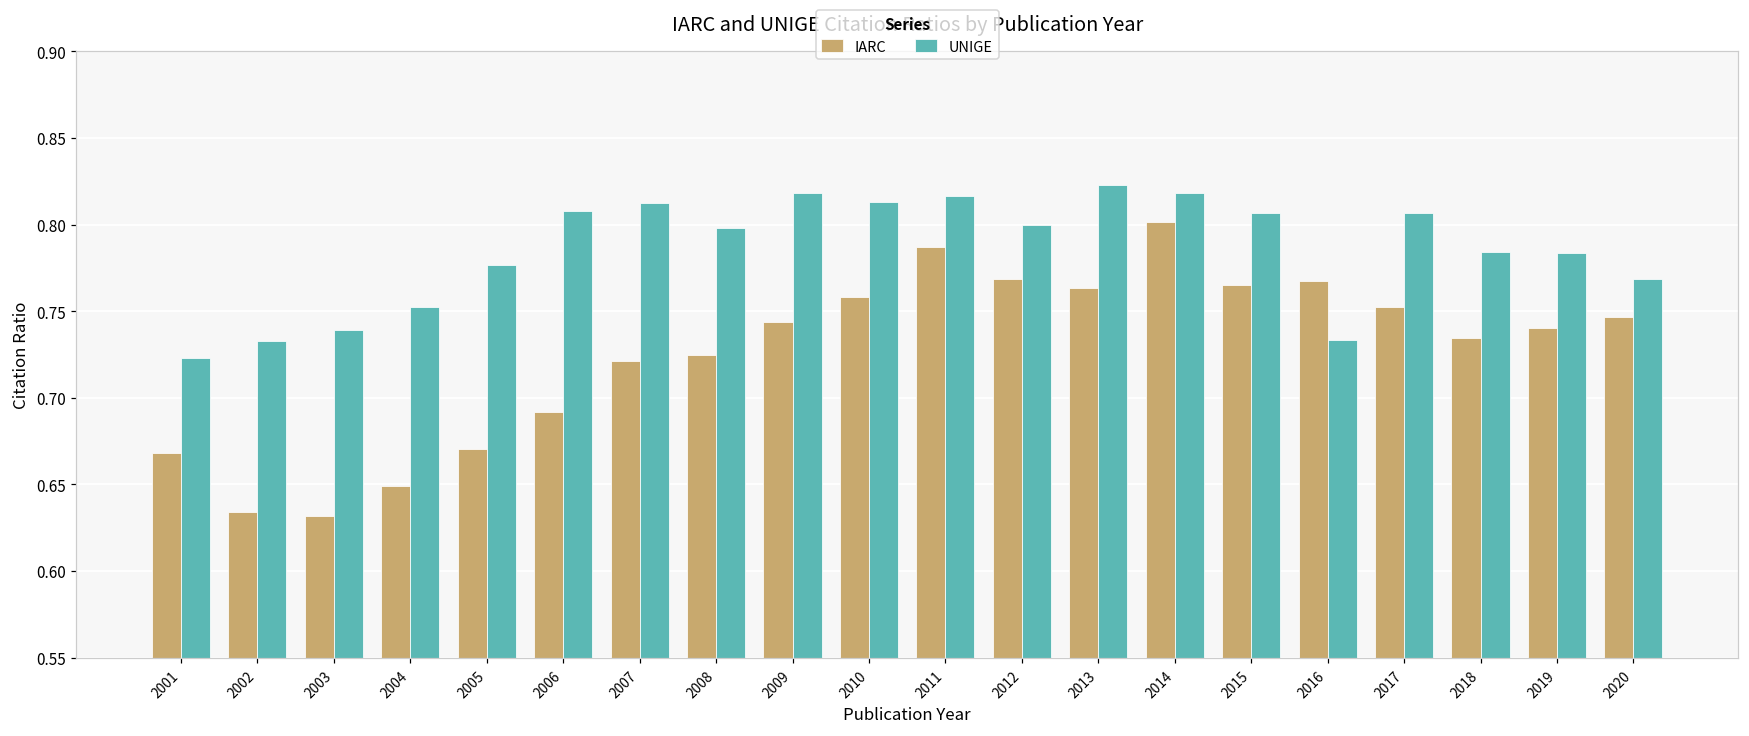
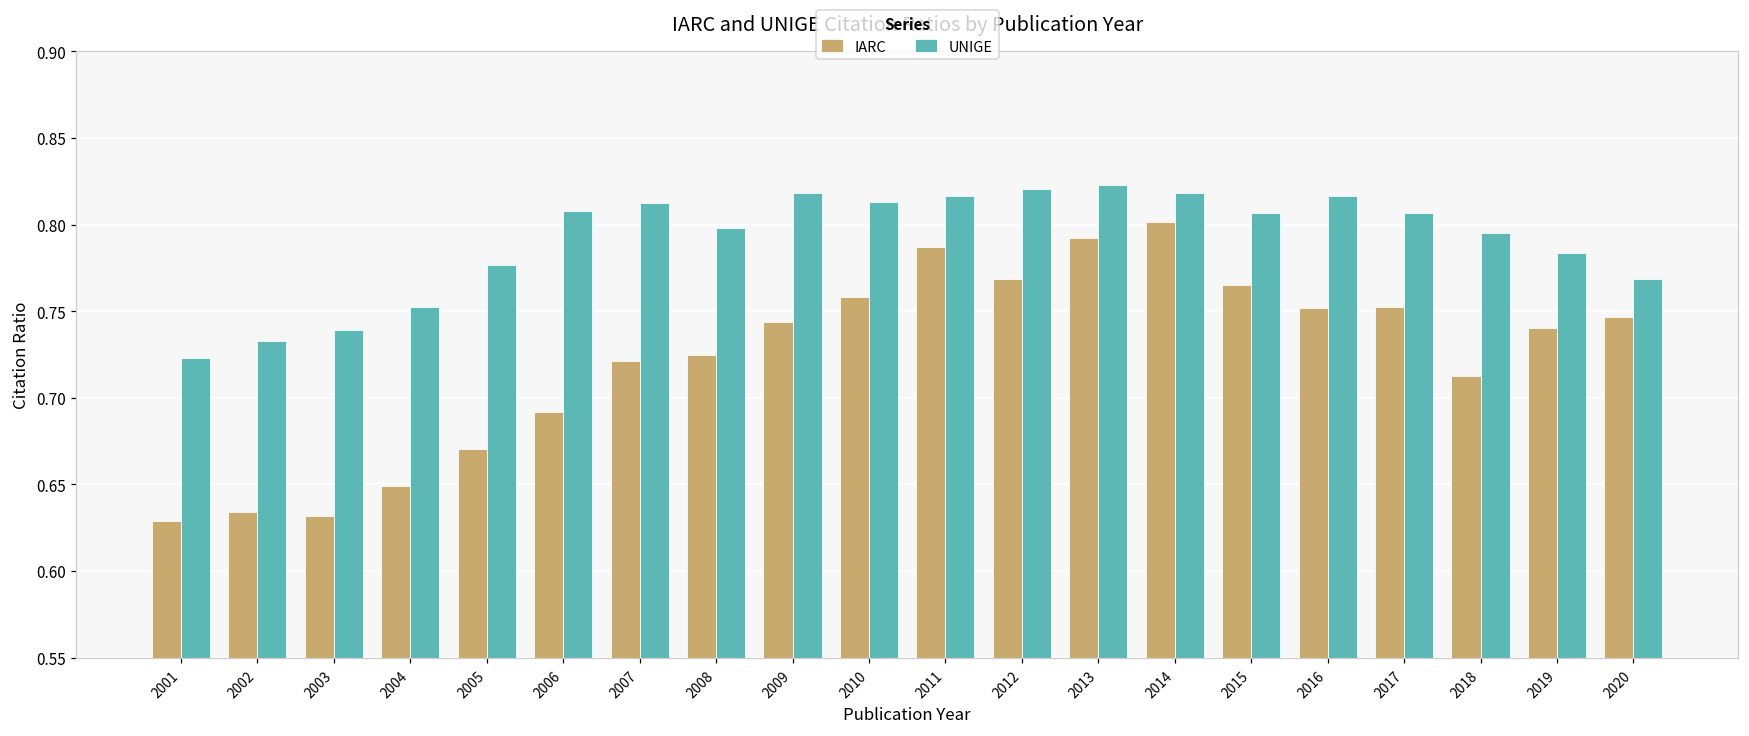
  {
    "IARC": {
-     "2001": 0.668,
+     "2001": 0.629,
      "2002": 0.634,
      "2003": 0.632,
      "2004": 0.649,
      "2005": 0.671,
      "2006": 0.692,
      "2007": 0.721,
      "2008": 0.725,
      "2009": 0.744,
      "2010": 0.758,
      "2011": 0.787,
      "2012": 0.769,
-     "2013": 0.763,
+     "2013": 0.792,
      "2014": 0.802,
      "2015": 0.765,
-     "2016": 0.767,
+     "2016": 0.752,
      "2017": 0.752,
-     "2018": 0.735,
+     "2018": 0.713,
      "2019": 0.740,
      "2020": 0.746
    },
    "UNIGE": {
      "2001": 0.723,
      "2002": 0.733,
      "2003": 0.739,
      "2004": 0.752,
      "2005": 0.777,
      "2006": 0.808,
      "2007": 0.812,
      "2008": 0.798,
      "2009": 0.818,
      "2010": 0.813,
      "2011": 0.817,
-     "2012": 0.799,
+     "2012": 0.820,
      "2013": 0.823,
      "2014": 0.818,
      "2015": 0.806,
-     "2016": 0.733,
+     "2016": 0.816,
      "2017": 0.807,
-     "2018": 0.784,
+     "2018": 0.795,
      "2019": 0.784,
      "2020": 0.769
    }
  }
